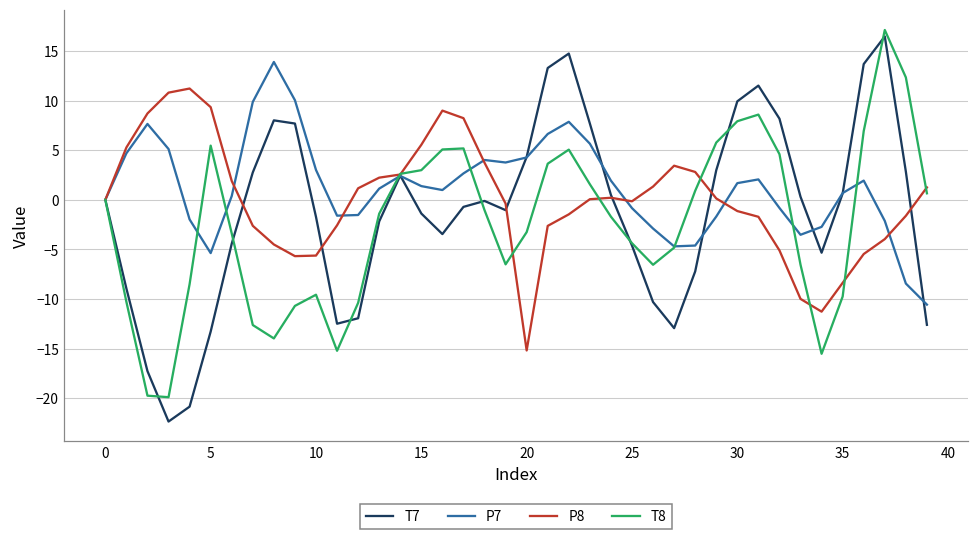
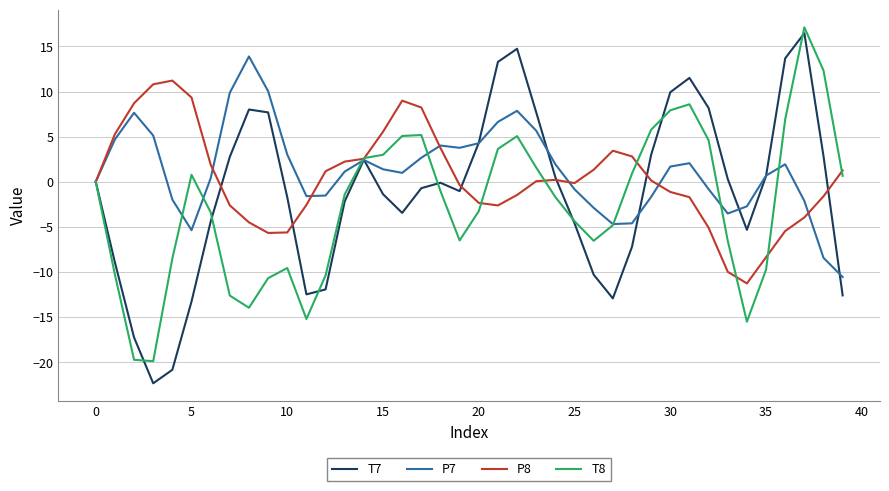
  {
    "T7": {
      "5": -13,
      "10": -2,
      "15": -1,
      "30": 10
    },
    "P7": {
      "5": -5,
      "10": 3,
      "15": 1,
      "25": -1,
      "30": 2
    },
    "P8": {
      "5": 9,
      "10": -6,
      "15": 6,
-     "20": -15,
+     "20": -2,
      "25": 0,
      "30": -1,
      "35": -8
    },
    "T8": {
-     "5": 5,
+     "5": 1,
      "10": -10,
      "15": 3,
      "20": -3,
      "30": 8,
      "35": -10
    }
  }
